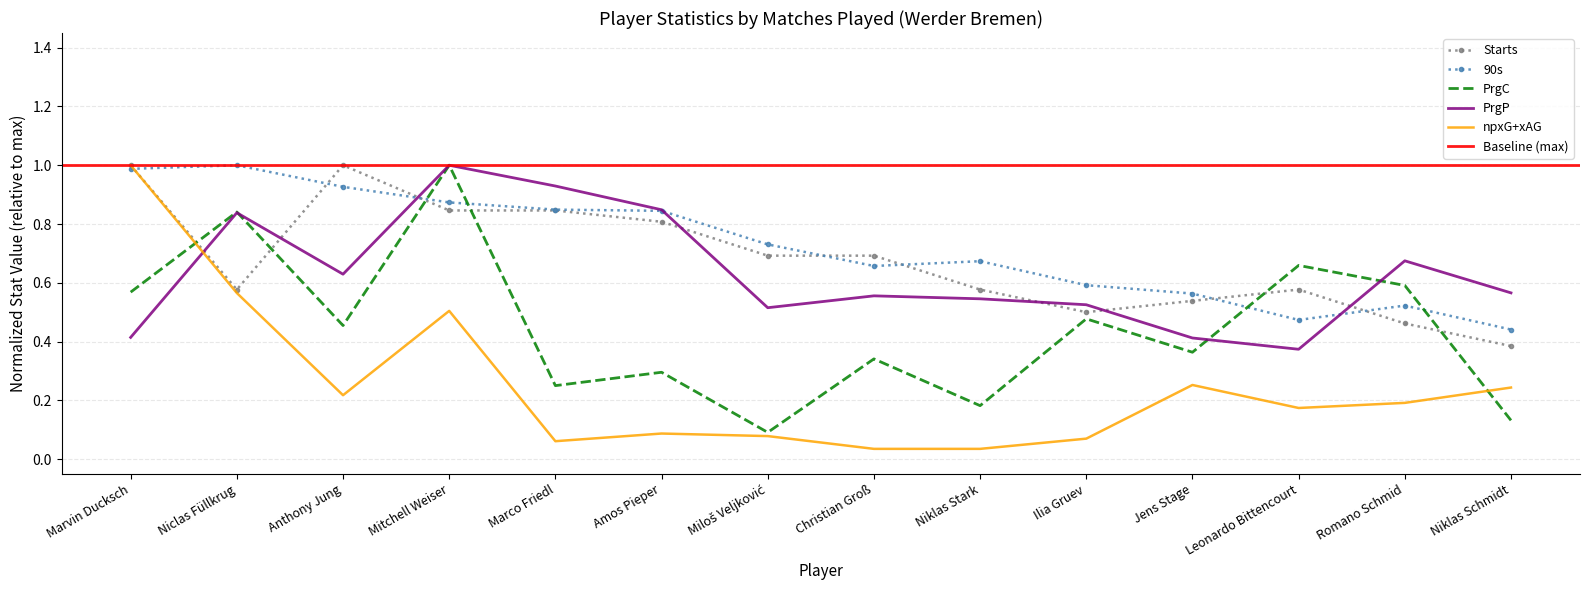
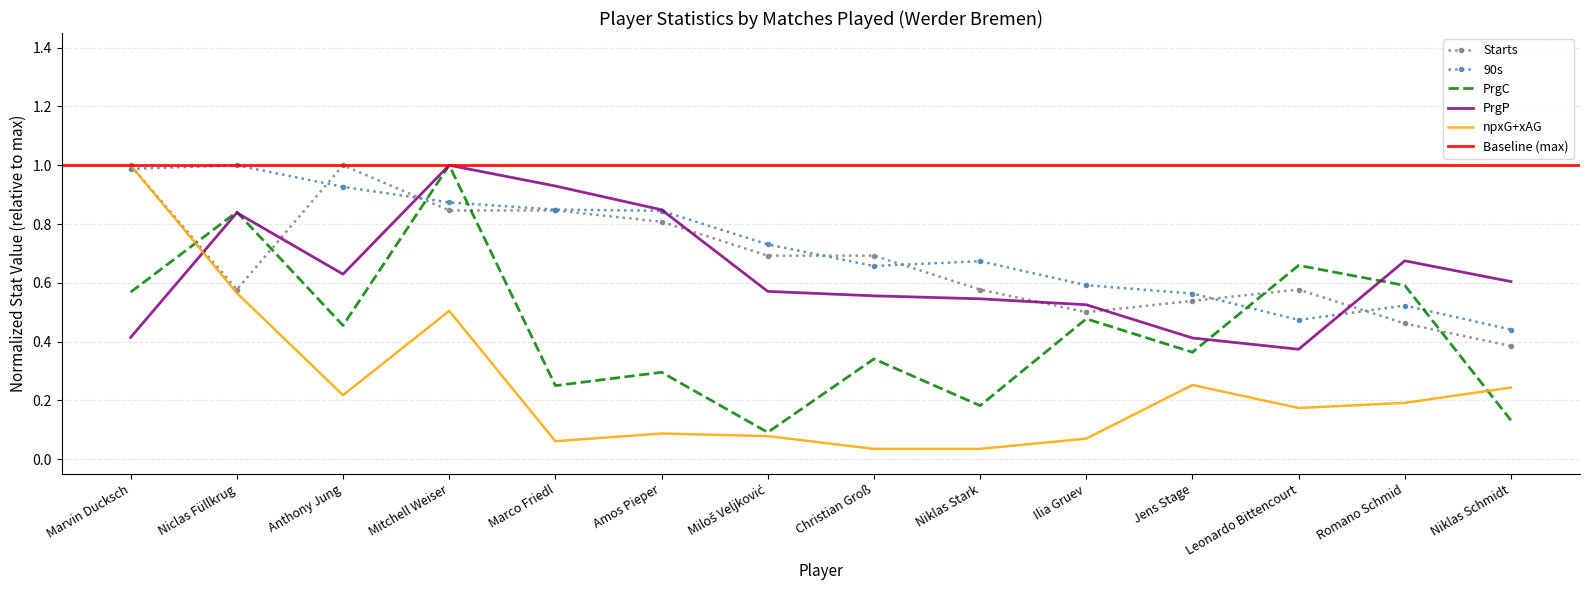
  {
    "Starts": {
      "Niclas Füllkrug": 0.58,
      "Anthony Jung": 1.00,
      "Mitchell Weiser": 0.85,
      "Amos Pieper": 0.81,
      "Miloš Veljković": 0.69,
      "Christian Groß": 0.69,
      "Niklas Stark": 0.58,
      "Ilia Gruev": 0.50,
      "Jens Stage": 0.54,
      "Leonardo Bittencourt": 0.58,
      "Romano Schmid": 0.46,
      "Niklas Schmidt": 0.38
    },
    "90s": {
      "Marvin Ducksch": 0.99,
      "Niclas Füllkrug": 1.00,
      "Anthony Jung": 0.93,
      "Mitchell Weiser": 0.87,
      "Miloš Veljković": 0.73,
      "Christian Groß": 0.66,
      "Niklas Stark": 0.67,
      "Ilia Gruev": 0.59,
      "Jens Stage": 0.56,
      "Leonardo Bittencourt": 0.47,
      "Romano Schmid": 0.52,
      "Niklas Schmidt": 0.44
    },
    "PrgC": {
      "Marvin Ducksch": 0.57,
      "Anthony Jung": 0.45,
      "Marco Friedl": 0.25,
      "Amos Pieper": 0.30,
      "Miloš Veljković": 0.09,
      "Christian Groß": 0.34,
      "Niklas Stark": 0.18,
      "Ilia Gruev": 0.48,
      "Jens Stage": 0.36,
      "Leonardo Bittencourt": 0.66,
      "Romano Schmid": 0.59,
      "Niklas Schmidt": 0.13
    },
    "PrgP": {
      "Marvin Ducksch": 0.41,
      "Anthony Jung": 0.63,
      "Marco Friedl": 0.93,
-     "Miloš Veljković": 0.52,
+     "Miloš Veljković": 0.57,
      "Christian Groß": 0.56,
      "Niklas Stark": 0.55,
      "Ilia Gruev": 0.53,
      "Jens Stage": 0.41,
      "Leonardo Bittencourt": 0.37,
      "Romano Schmid": 0.67,
-     "Niklas Schmidt": 0.57
+     "Niklas Schmidt": 0.60
    },
    "npxG+xAG": {
      "Niclas Füllkrug": 0.57,
      "Anthony Jung": 0.22,
      "Mitchell Weiser": 0.50,
      "Marco Friedl": 0.06,
      "Amos Pieper": 0.09,
      "Miloš Veljković": 0.08,
      "Christian Groß": 0.03,
      "Niklas Stark": 0.03,
      "Ilia Gruev": 0.07,
      "Jens Stage": 0.25,
      "Leonardo Bittencourt": 0.17,
      "Romano Schmid": 0.19,
      "Niklas Schmidt": 0.24
    }
  }
